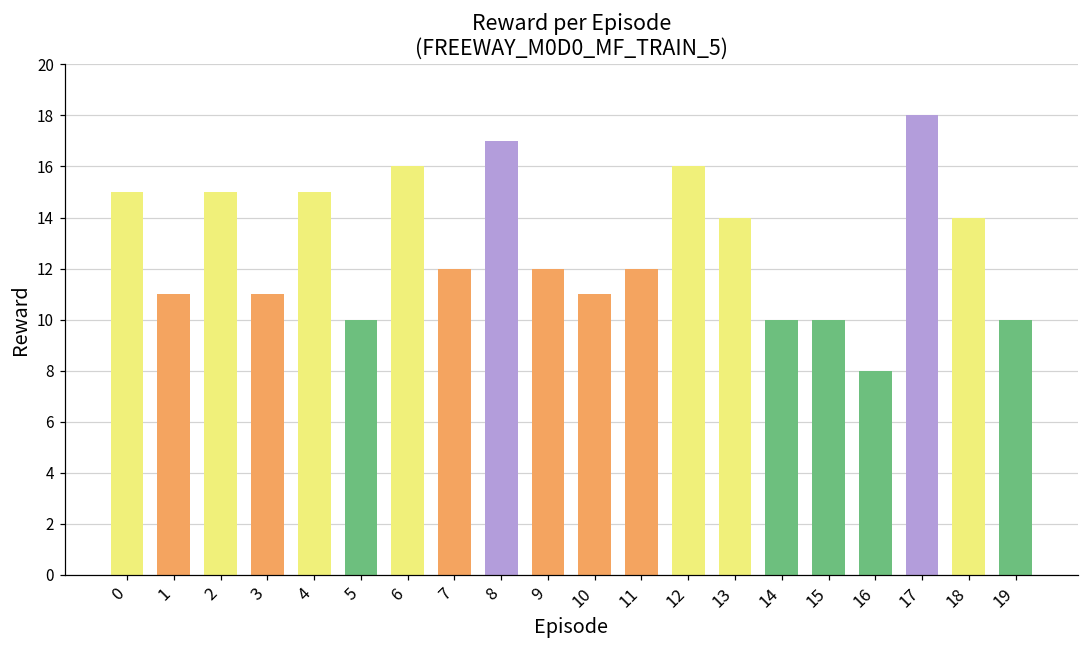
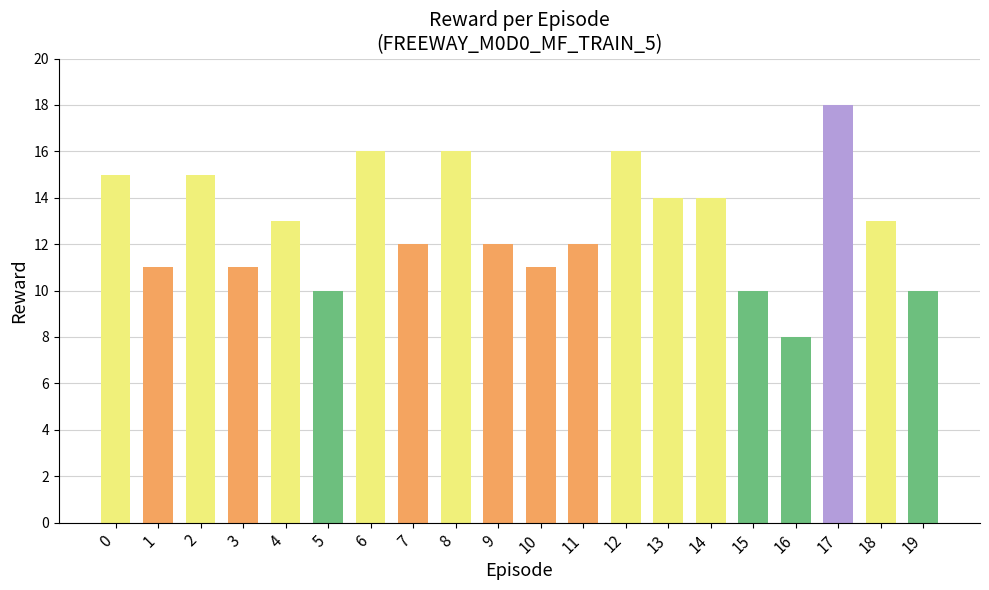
  {
    "0": 15,
    "1": 11,
    "2": 15,
    "3": 11,
-   "4": 15,
+   "4": 13,
    "5": 10,
    "6": 16,
    "7": 12,
-   "8": 17,
+   "8": 16,
    "9": 12,
    "10": 11,
    "11": 12,
    "12": 16,
    "13": 14,
-   "14": 10,
+   "14": 14,
    "15": 10,
    "16": 8,
    "17": 18,
-   "18": 14,
+   "18": 13,
    "19": 10
  }
